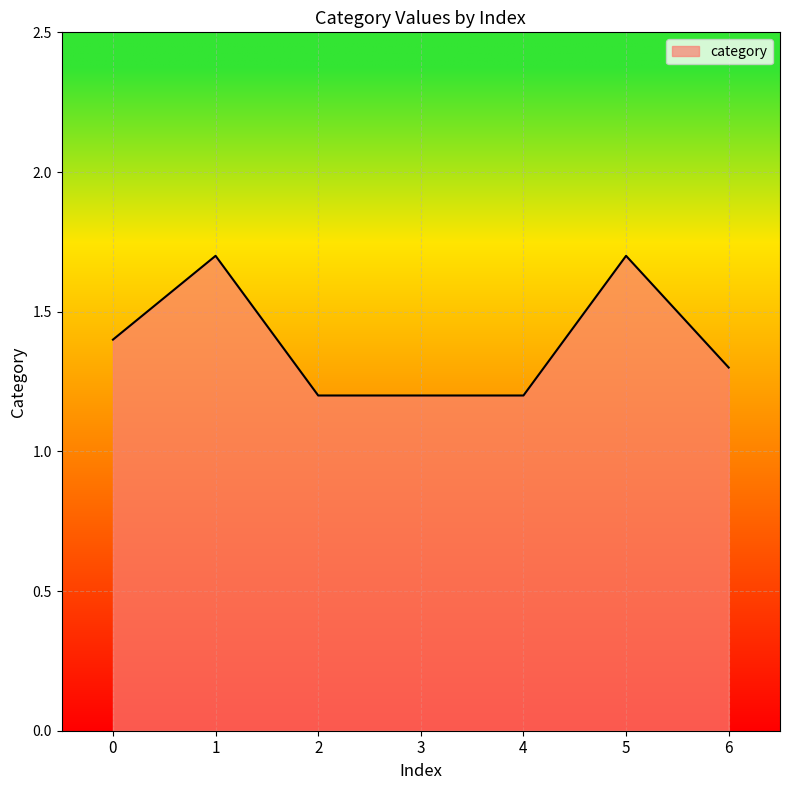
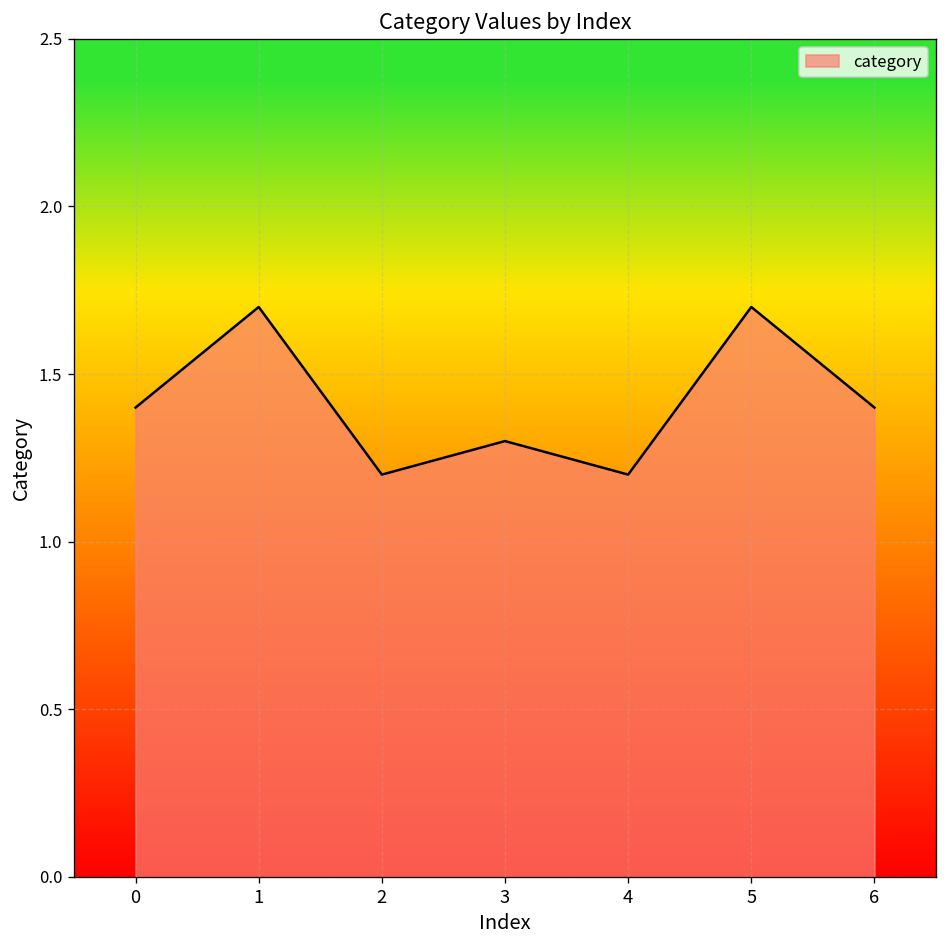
  {
    "0": 1.4,
    "1": 1.7,
    "2": 1.2,
-   "3": 1.2,
+   "3": 1.3,
    "4": 1.2,
    "5": 1.7,
-   "6": 1.3
+   "6": 1.4
  }
